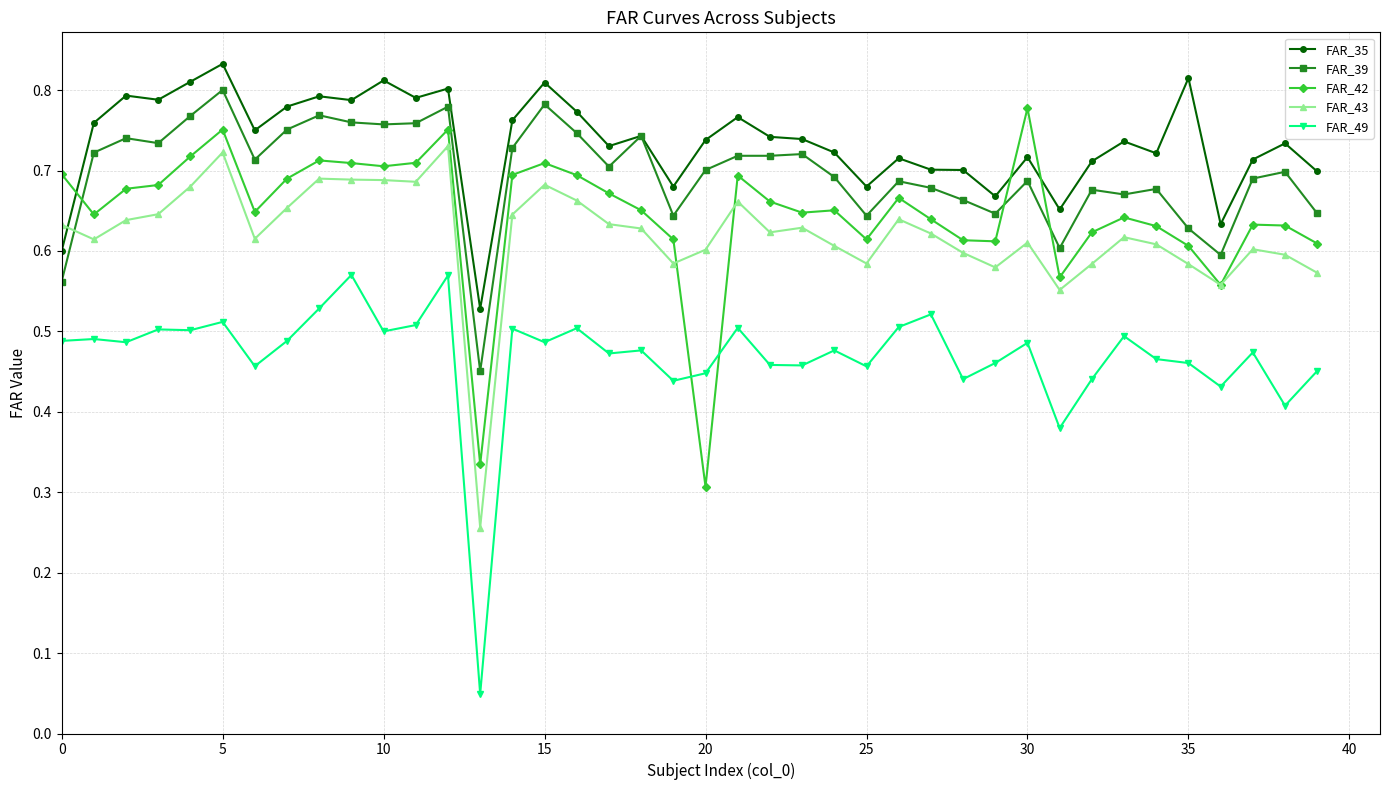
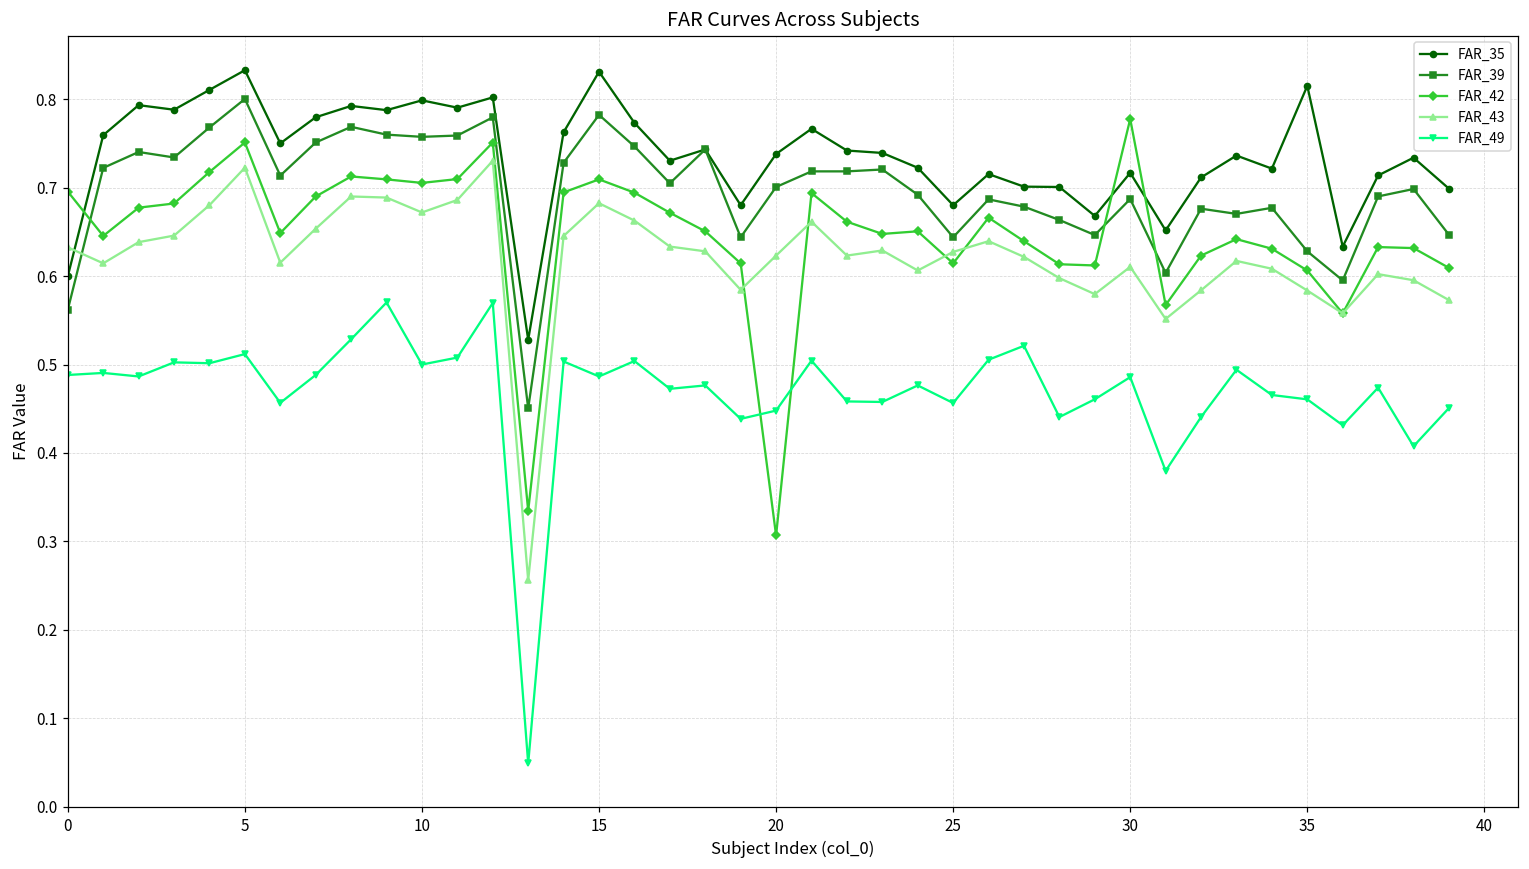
  {
    "FAR_35": {
      "0": 0.60,
      "5": 0.83,
-     "10": 0.81,
-     "15": 0.81,
+     "10": 0.80,
+     "15": 0.83,
      "20": 0.74,
      "25": 0.68,
      "30": 0.72,
      "35": 0.81
    },
    "FAR_39": {
      "0": 0.56,
      "5": 0.80,
      "10": 0.76,
      "15": 0.78,
      "20": 0.70,
      "25": 0.64,
      "30": 0.69,
      "35": 0.63
    },
    "FAR_42": {
      "0": 0.70,
      "5": 0.75,
      "10": 0.71,
      "15": 0.71,
      "20": 0.31,
      "25": 0.61,
      "30": 0.78,
      "35": 0.61
    },
    "FAR_43": {
      "0": 0.63,
      "5": 0.72,
-     "10": 0.69,
+     "10": 0.67,
      "15": 0.68,
-     "20": 0.60,
-     "25": 0.58,
+     "20": 0.62,
+     "25": 0.63,
      "30": 0.61,
      "35": 0.58
    },
    "FAR_49": {
      "0": 0.49,
      "5": 0.51,
      "10": 0.50,
      "15": 0.49,
      "20": 0.45,
      "25": 0.46,
      "30": 0.49,
      "35": 0.46
    }
  }
